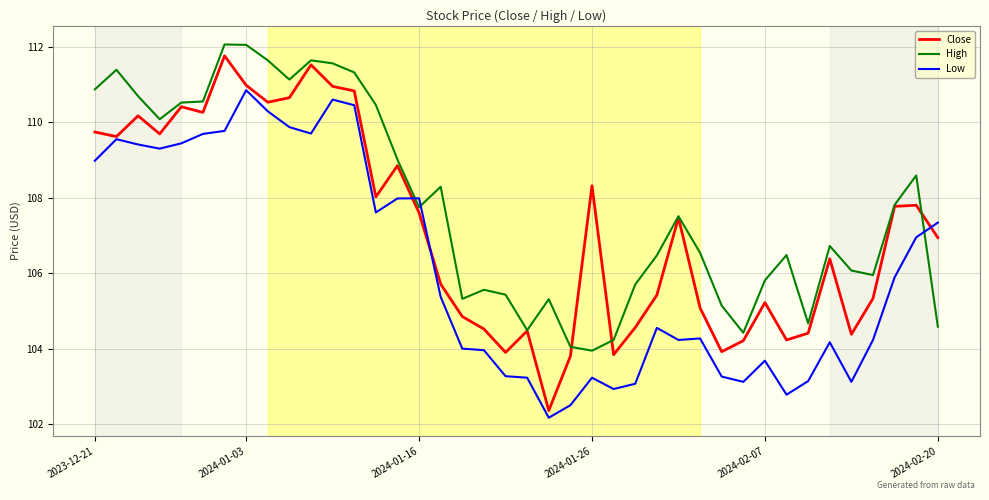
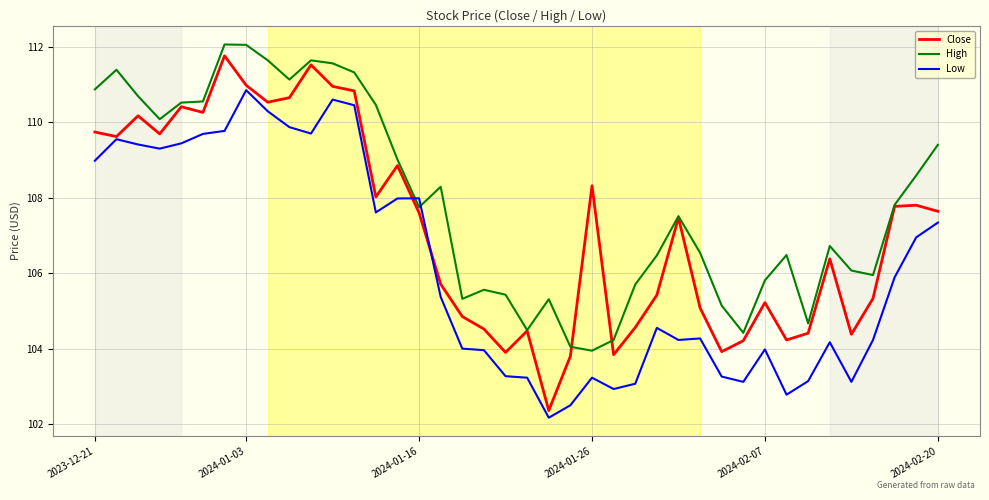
  {
    "Close": {
      "2023-12-21": 109.7,
      "2024-01-03": 111.0,
      "2024-01-16": 107.6,
      "2024-01-26": 108.3,
      "2024-02-07": 105.2,
-     "2024-02-20": 106.9
+     "2024-02-20": 107.6
    },
    "High": {
      "2023-12-21": 110.9,
      "2024-01-03": 112.1,
      "2024-01-16": 107.7,
      "2024-01-26": 103.9,
      "2024-02-07": 105.8,
-     "2024-02-20": 104.6
+     "2024-02-20": 109.4
    },
    "Low": {
      "2023-12-21": 109.0,
      "2024-01-03": 110.8,
      "2024-01-16": 108.0,
      "2024-01-26": 103.2,
-     "2024-02-07": 103.7,
+     "2024-02-07": 104.0,
      "2024-02-20": 107.3
    }
  }
